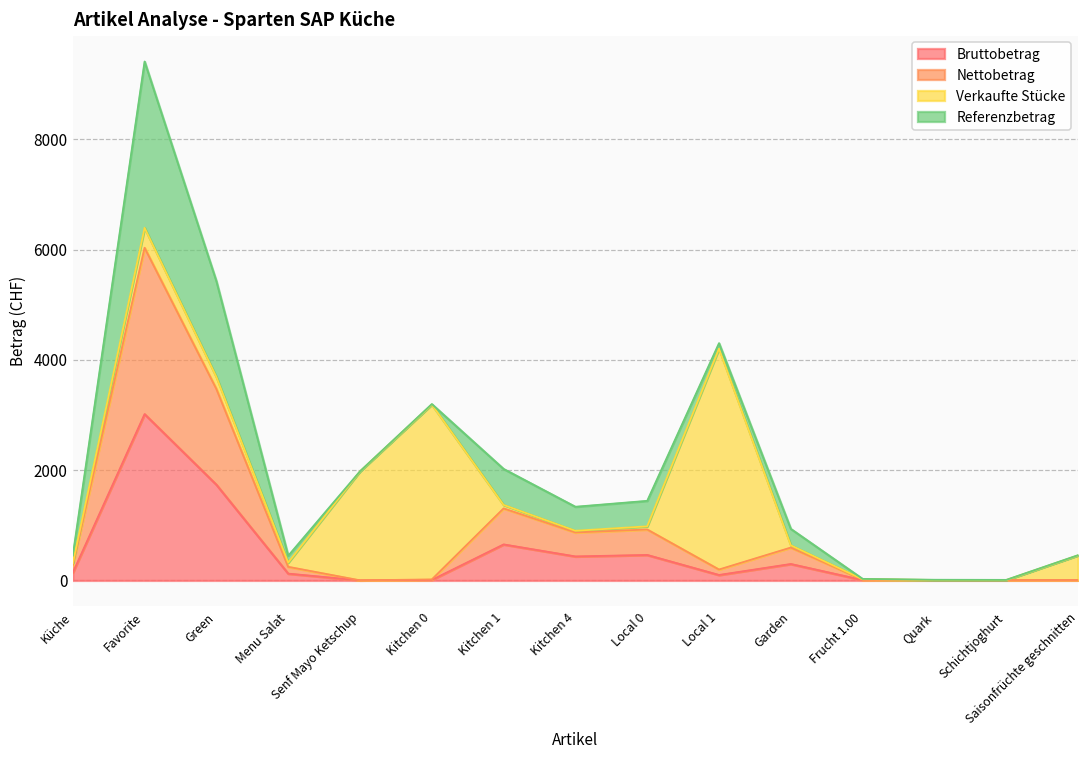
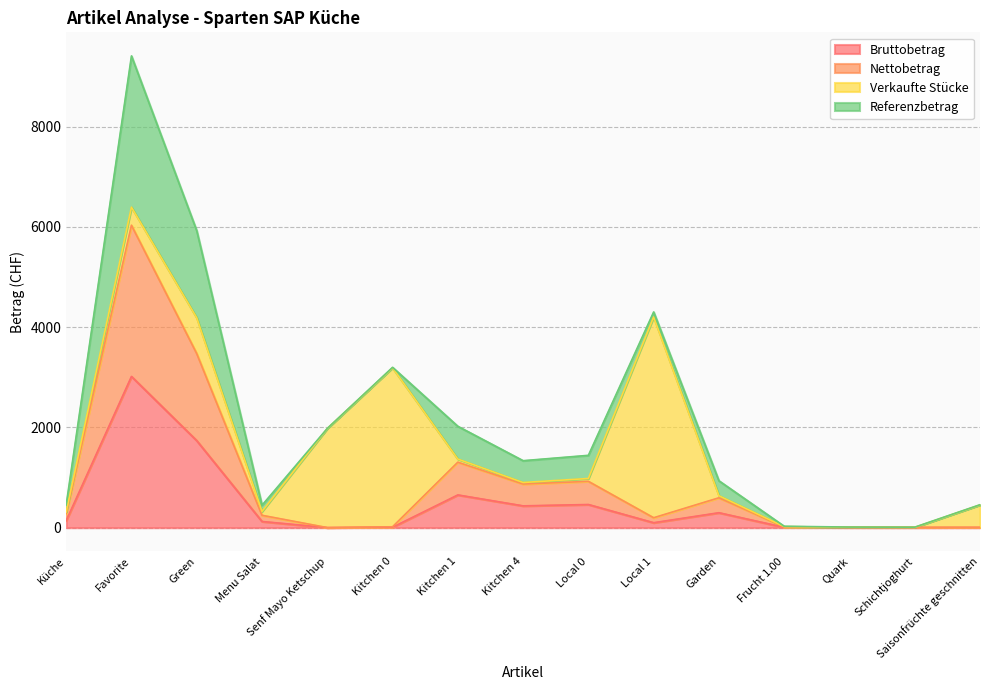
  {
    "Verkaufte Stücke": {
      "Favorite": 400,
-     "Green": 200,
+     "Green": 700,
      "Menu Salat": 100,
      "Kitchen 1": 100,
      "Local 0": 100,
      "Local 1": 4000
    },
    "Referenzbetrag": {
      "Küche": 100,
      "Favorite": 3000,
      "Green": 1700,
      "Menu Salat": 100,
      "Kitchen 1": 700,
      "Kitchen 4": 400,
      "Local 0": 500,
      "Local 1": 100,
      "Garden": 300
    }
  }
